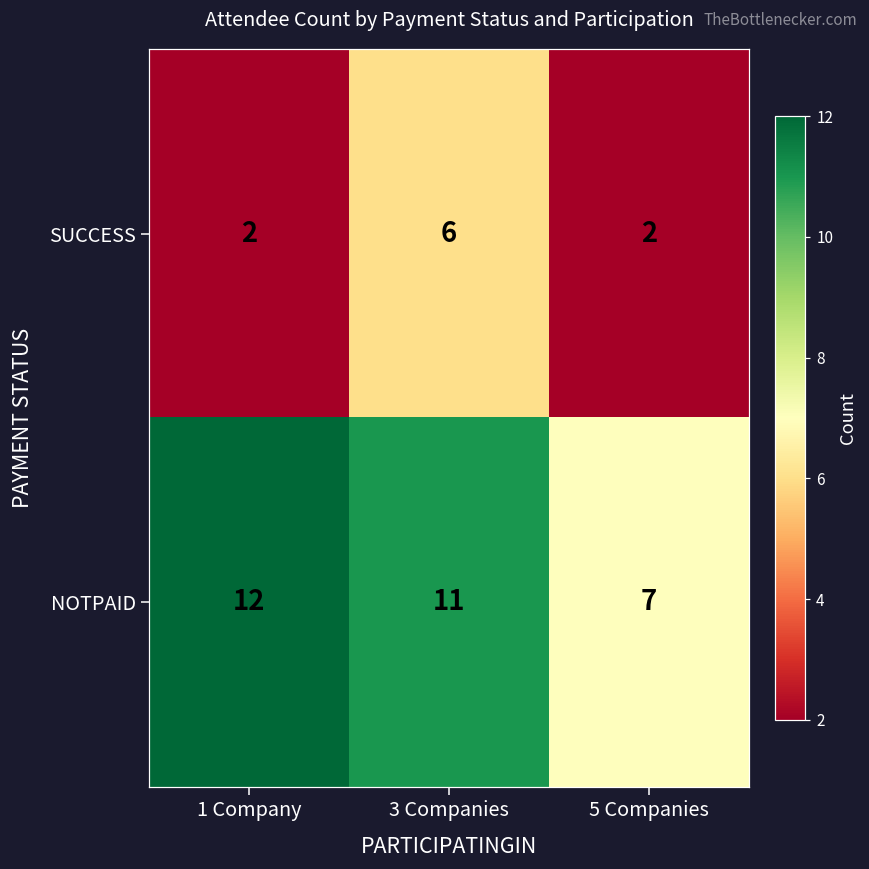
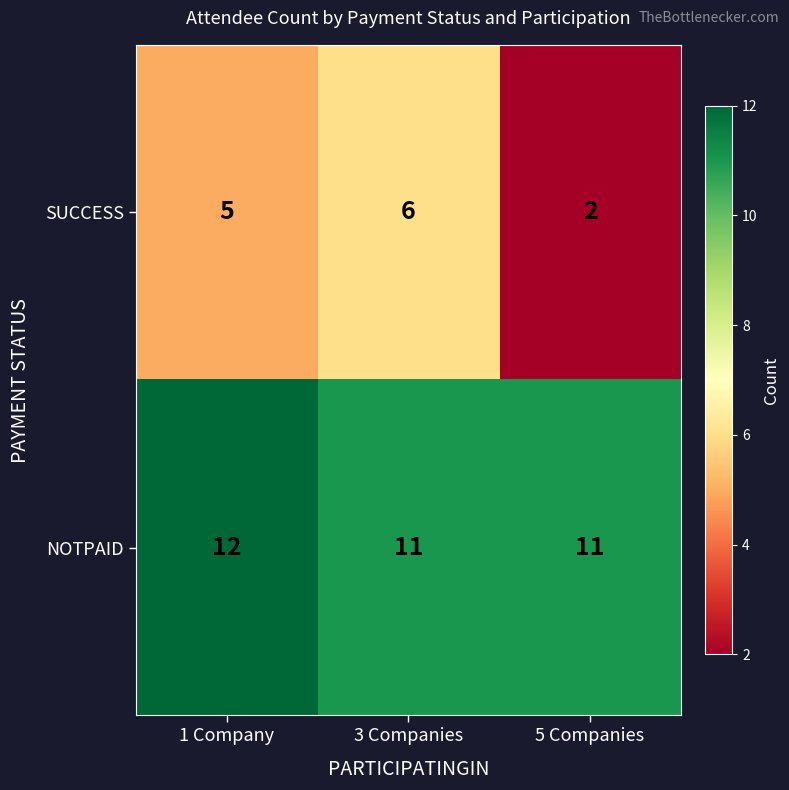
  {
    "SUCCESS": {
-     "1 Company": 2,
+     "1 Company": 5,
      "3 Companies": 6,
      "5 Companies": 2
    },
    "NOTPAID": {
      "1 Company": 12,
      "3 Companies": 11,
-     "5 Companies": 7
+     "5 Companies": 11
    }
  }
